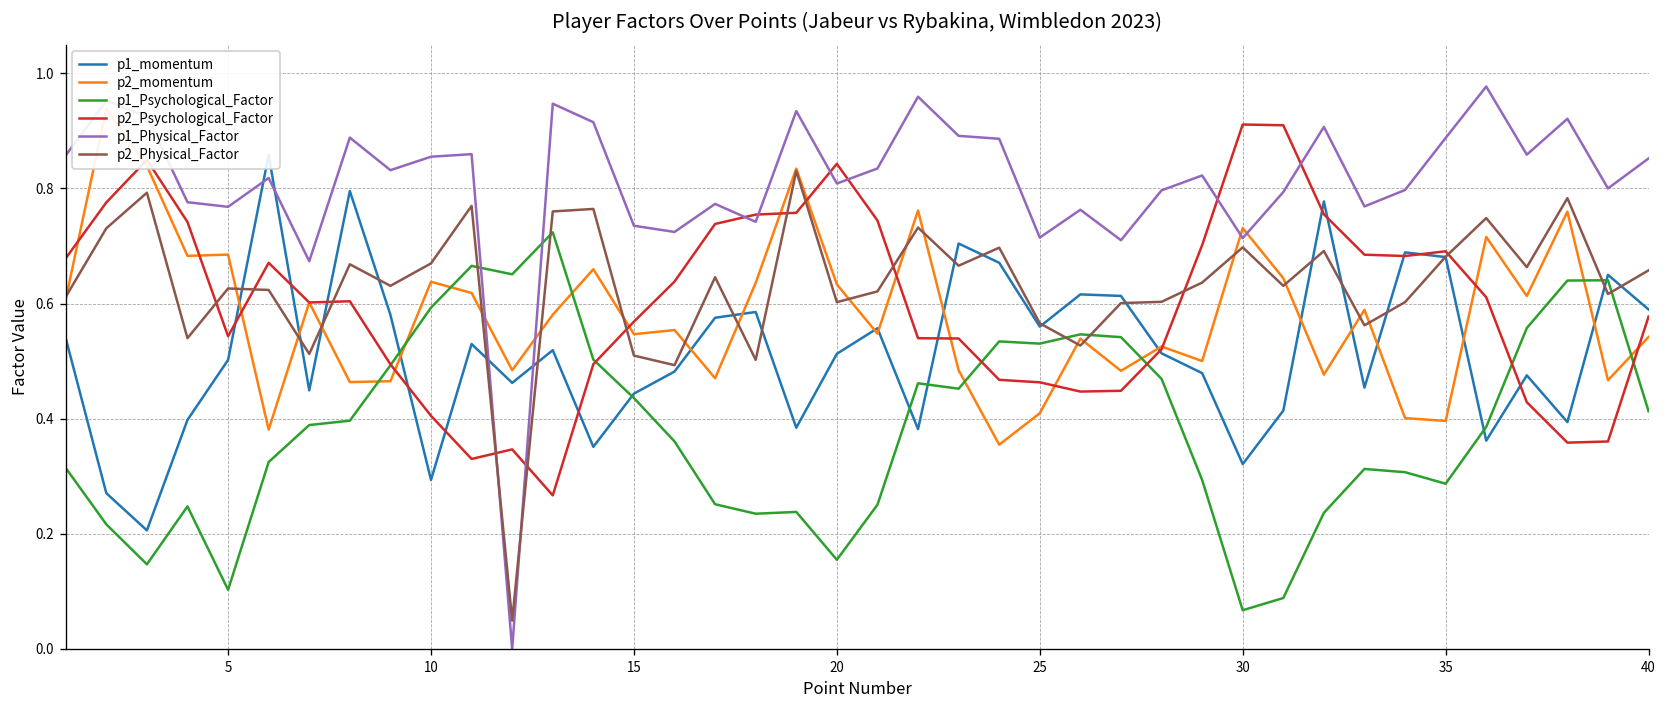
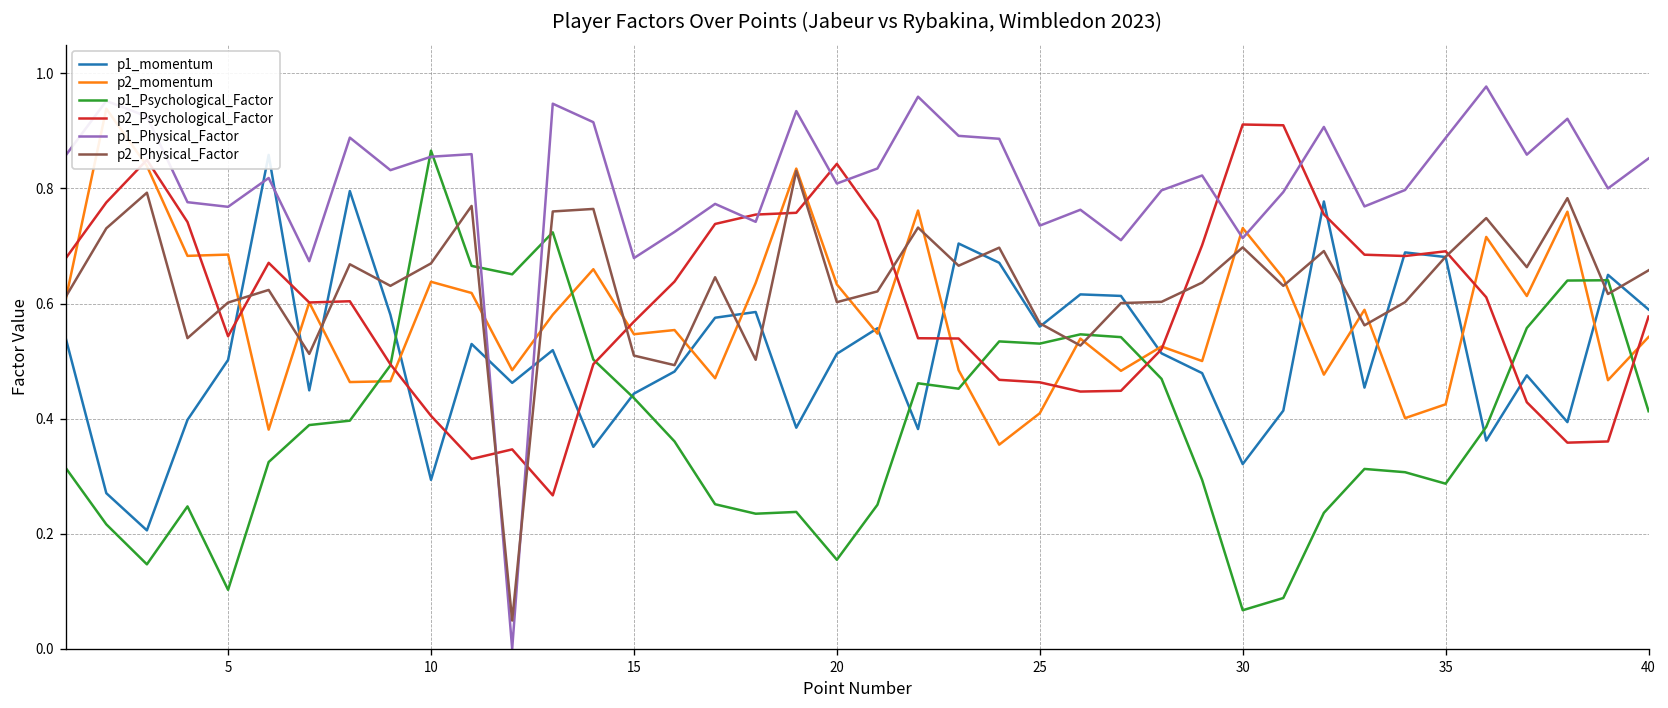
  {
    "p1_momentum": {
      "5": 0.50,
      "10": 0.29,
      "15": 0.44,
      "20": 0.51,
      "25": 0.56,
      "30": 0.32,
      "40": 0.59
    },
    "p2_momentum": {
      "5": 0.69,
      "10": 0.64,
      "15": 0.55,
      "20": 0.63,
      "25": 0.41,
      "30": 0.73,
-     "35": 0.40,
+     "35": 0.42,
      "40": 0.54
    },
    "p1_Psychological_Factor": {
      "5": 0.10,
-     "10": 0.59,
+     "10": 0.87,
      "15": 0.44,
      "20": 0.15,
      "25": 0.53,
      "30": 0.07,
      "35": 0.29,
      "40": 0.41
    },
    "p2_Psychological_Factor": {
      "5": 0.54,
      "10": 0.40,
      "15": 0.57,
      "20": 0.84,
      "25": 0.46,
      "30": 0.91,
      "35": 0.69,
      "40": 0.58
    },
    "p1_Physical_Factor": {
      "5": 0.77,
      "10": 0.86,
-     "15": 0.74,
+     "15": 0.68,
      "20": 0.81,
-     "25": 0.71,
+     "25": 0.74,
      "30": 0.71,
      "35": 0.89,
      "40": 0.85
    },
    "p2_Physical_Factor": {
-     "5": 0.63,
+     "5": 0.60,
      "10": 0.67,
      "15": 0.51,
      "20": 0.60,
      "25": 0.57,
      "30": 0.70,
      "40": 0.66
    }
  }
